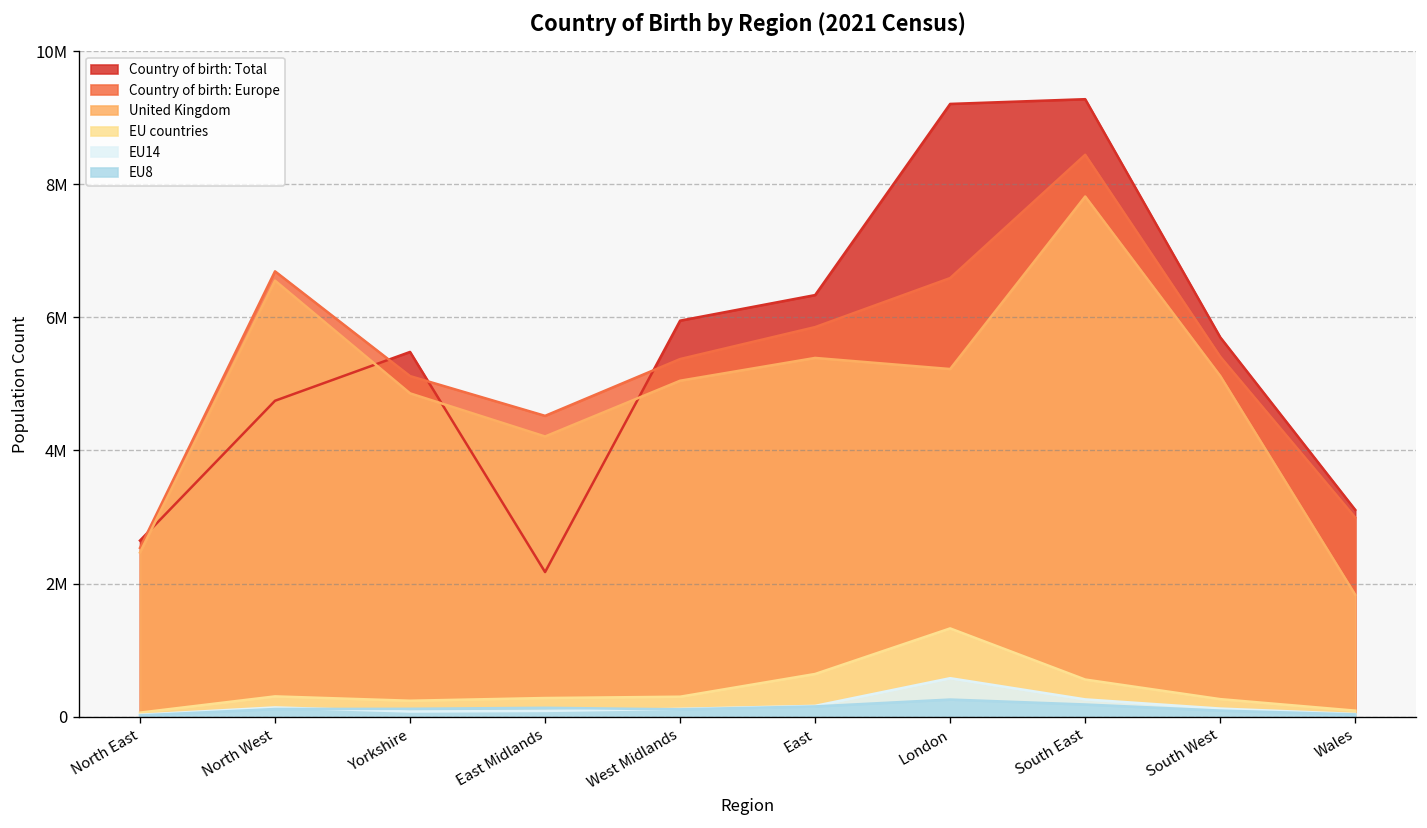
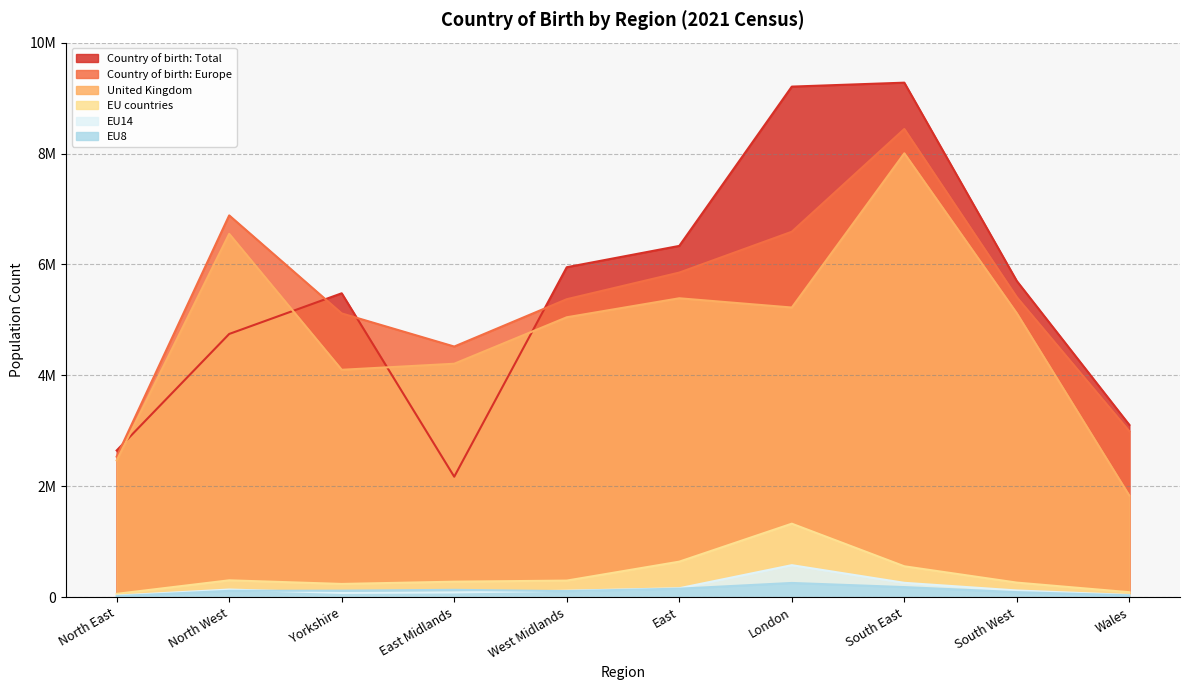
  {
    "Country of birth: Total": {
      "North East": 2600000,
      "North West": 4700000,
      "Yorkshire": 5500000,
      "East Midlands": 2200000,
      "West Midlands": 6000000,
      "East": 6300000,
      "London": 9200000,
      "South East": 9300000,
      "South West": 5700000,
      "Wales": 3100000
    },
    "Country of birth: Europe": {
      "North East": 2500000,
-     "North West": 6700000,
+     "North West": 6900000,
      "Yorkshire": 5100000,
      "East Midlands": 4500000,
      "West Midlands": 5400000,
      "East": 5900000,
      "London": 6600000,
      "South East": 8400000,
      "South West": 5400000,
      "Wales": 3000000
    },
    "United Kingdom": {
      "North East": 2500000,
      "North West": 6600000,
-     "Yorkshire": 4900000,
+     "Yorkshire": 4100000,
      "East Midlands": 4200000,
      "West Midlands": 5000000,
      "East": 5400000,
      "London": 5200000,
-     "South East": 7800000,
+     "South East": 8000000,
      "South West": 5100000,
      "Wales": 1800000
    },
    "EU countries": {
      "North West": 300000,
      "Yorkshire": 200000,
      "East Midlands": 300000,
      "West Midlands": 300000,
      "East": 600000,
      "London": 1300000,
      "South East": 600000,
      "South West": 300000,
      "Wales": 100000
    },
    "EU14": {
      "East Midlands": 100000,
      "London": 600000,
      "South East": 300000
    },
    "EU8": {
      "East Midlands": 100000,
      "London": 300000,
      "South East": 200000
    }
  }
